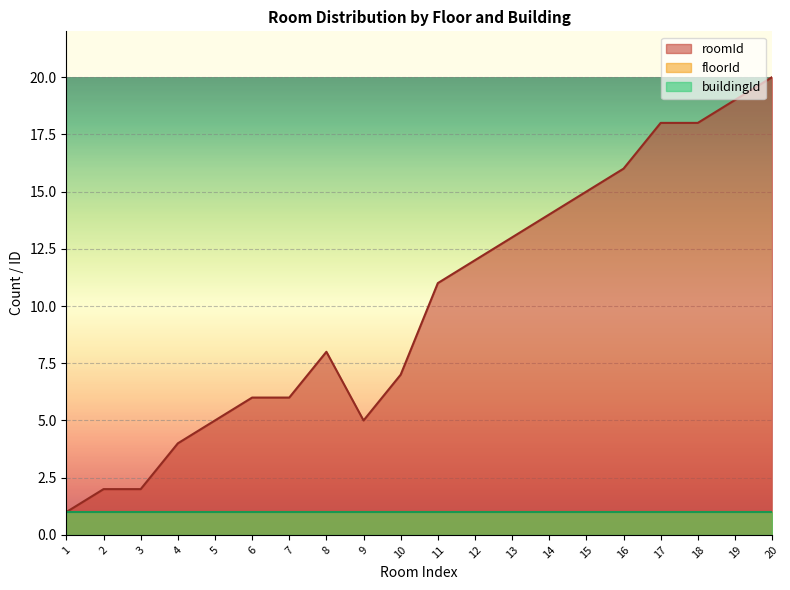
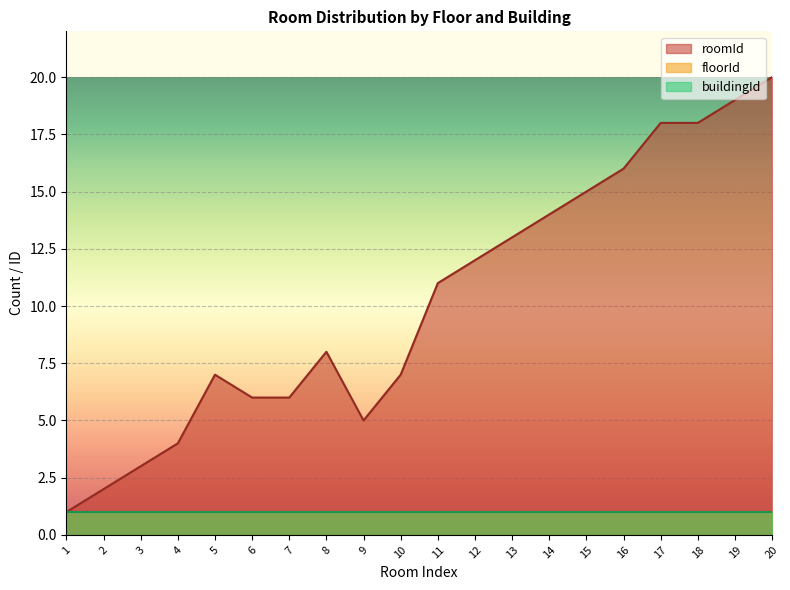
  {
    "roomId": {
      "2": 2,
-     "3": 2,
+     "3": 3,
      "4": 4,
-     "5": 5,
+     "5": 7,
      "6": 6,
      "7": 6,
      "8": 8,
      "9": 5,
      "10": 7,
      "11": 11,
      "12": 12,
      "13": 13,
      "14": 14,
      "15": 15,
      "16": 16,
      "17": 18,
      "18": 18,
      "19": 19,
      "20": 20
    },
    "buildingId": {
      "2": 1,
      "3": 1,
      "4": 1,
      "5": 1,
      "6": 1,
      "7": 1,
      "8": 1,
      "9": 1,
      "10": 1,
      "11": 1,
      "12": 1,
      "13": 1,
      "14": 1,
      "15": 1,
      "16": 1,
      "17": 1,
      "18": 1,
      "19": 1,
      "20": 1
    }
  }
